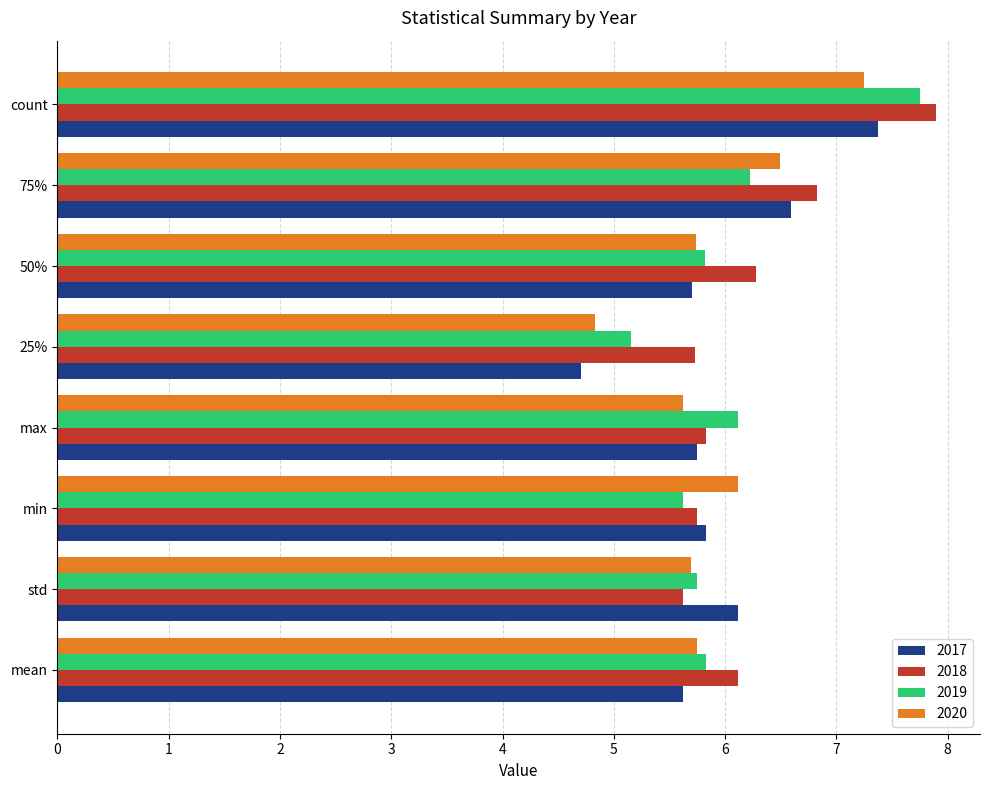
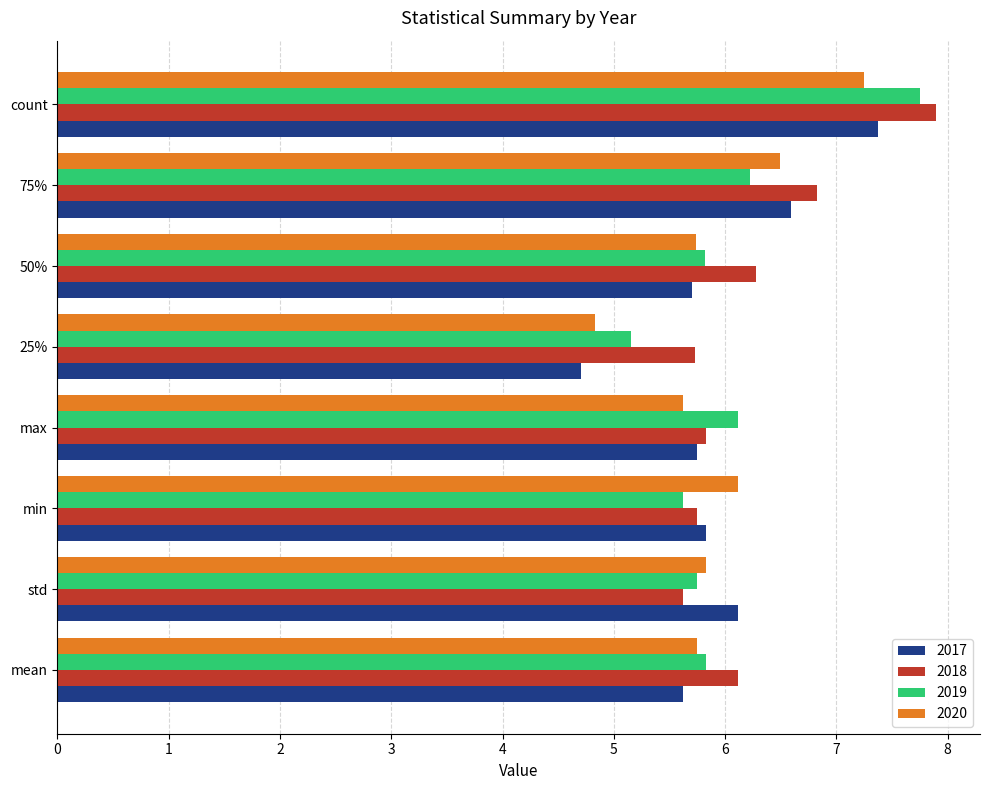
  {
    "2017": {
      "count": 7.37,
      "75%": 6.59,
      "50%": 5.70,
      "25%": 4.71,
      "max": 5.75,
      "min": 5.83,
      "std": 6.12,
      "mean": 5.63
    },
    "2018": {
      "count": 7.90,
      "75%": 6.83,
      "50%": 6.28,
      "25%": 5.73,
      "max": 5.83,
      "min": 5.75,
      "std": 5.63,
      "mean": 6.12
    },
    "2019": {
      "count": 7.75,
      "75%": 6.22,
      "50%": 5.82,
      "25%": 5.16,
      "max": 6.12,
      "min": 5.63,
      "std": 5.75,
      "mean": 5.83
    },
    "2020": {
      "count": 7.25,
      "75%": 6.49,
      "50%": 5.74,
      "25%": 4.83,
      "max": 5.63,
      "min": 6.12,
-     "std": 5.70,
+     "std": 5.83,
      "mean": 5.75
    }
  }
